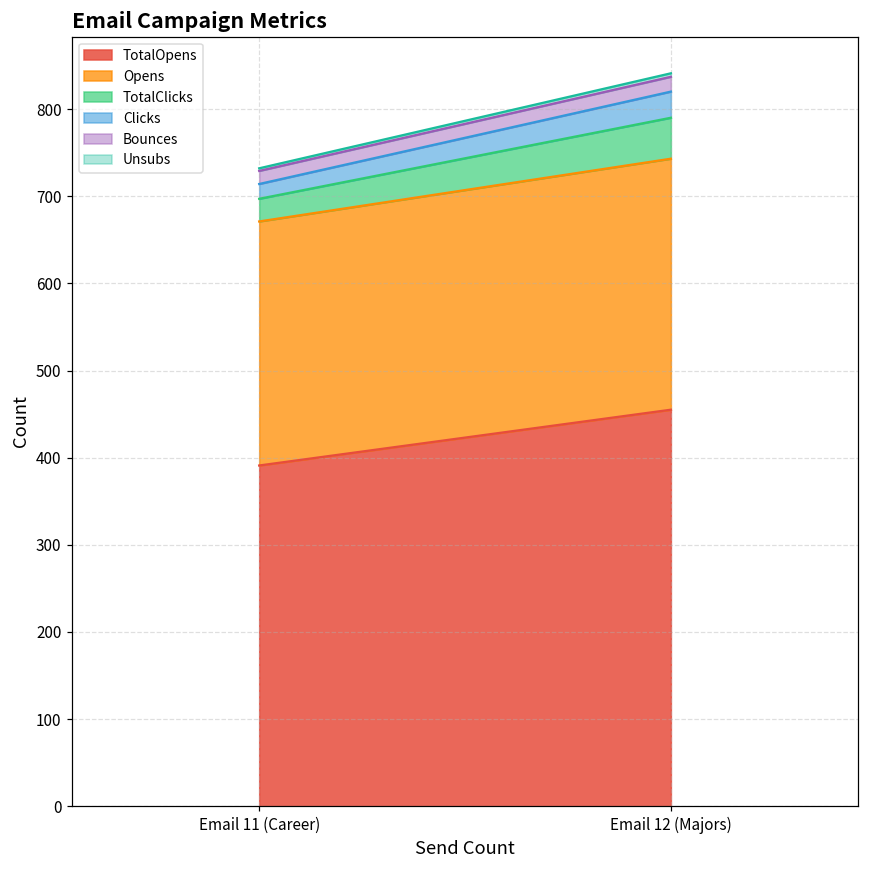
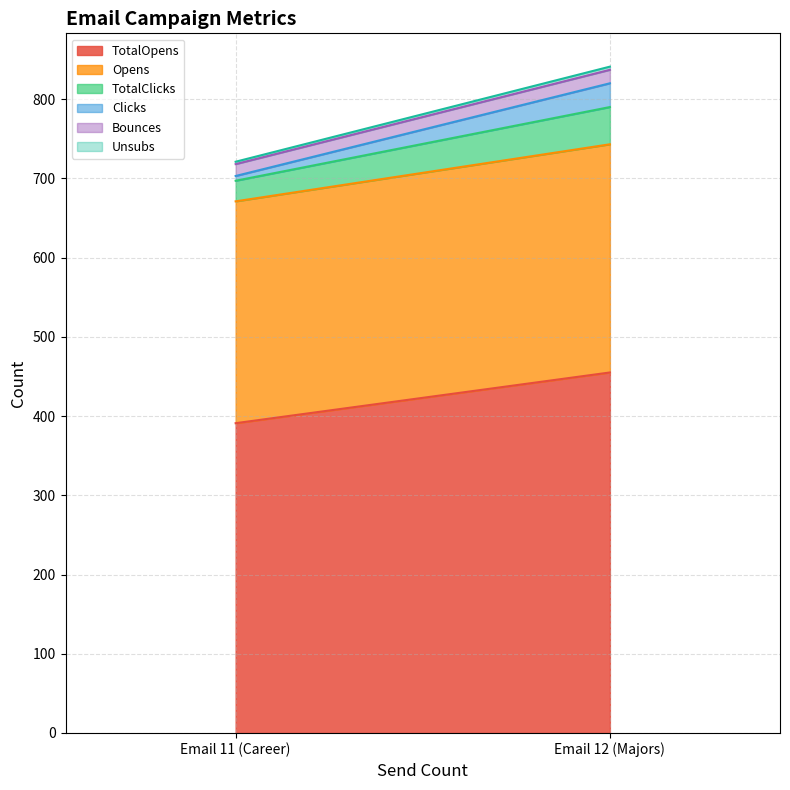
  {
    "TotalOpens": {
      "Email 11 (Career)": 390,
      "Email 12 (Majors)": 460
    },
    "Opens": {
      "Email 11 (Career)": 280,
      "Email 12 (Majors)": 290
    },
    "Clicks": {
-     "Email 11 (Career)": 20,
+     "Email 11 (Career)": 10,
      "Email 12 (Majors)": 30
    },
    "Bounces": {
      "Email 12 (Majors)": 20
    }
  }
